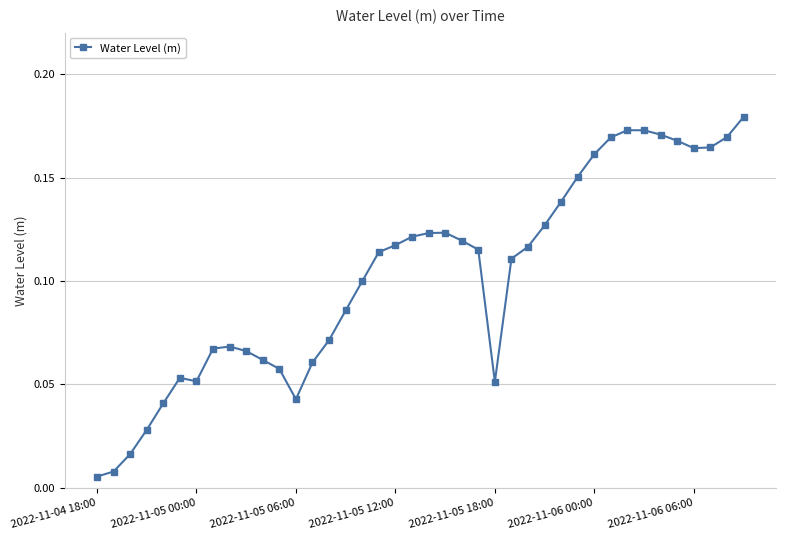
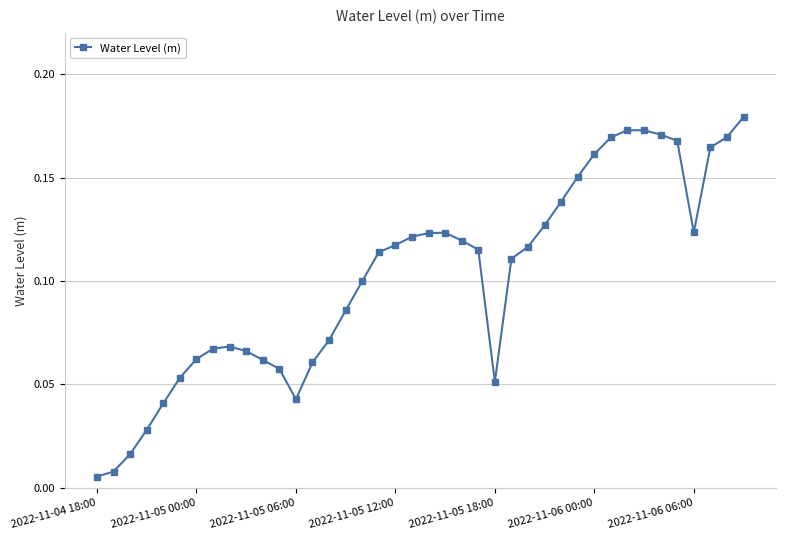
  {
    "2022-11-04 18:00": 0.006,
-   "2022-11-05 00:00": 0.052,
+   "2022-11-05 00:00": 0.062,
    "2022-11-05 06:00": 0.043,
    "2022-11-05 12:00": 0.117,
    "2022-11-05 18:00": 0.051,
    "2022-11-06 00:00": 0.161,
-   "2022-11-06 06:00": 0.164
+   "2022-11-06 06:00": 0.123
  }
